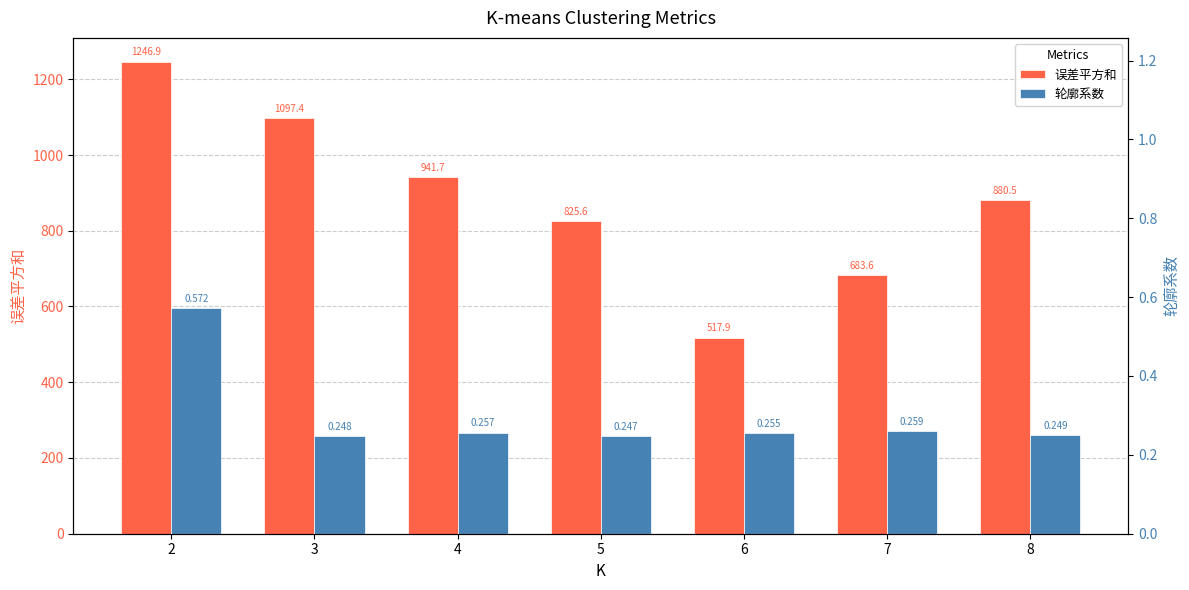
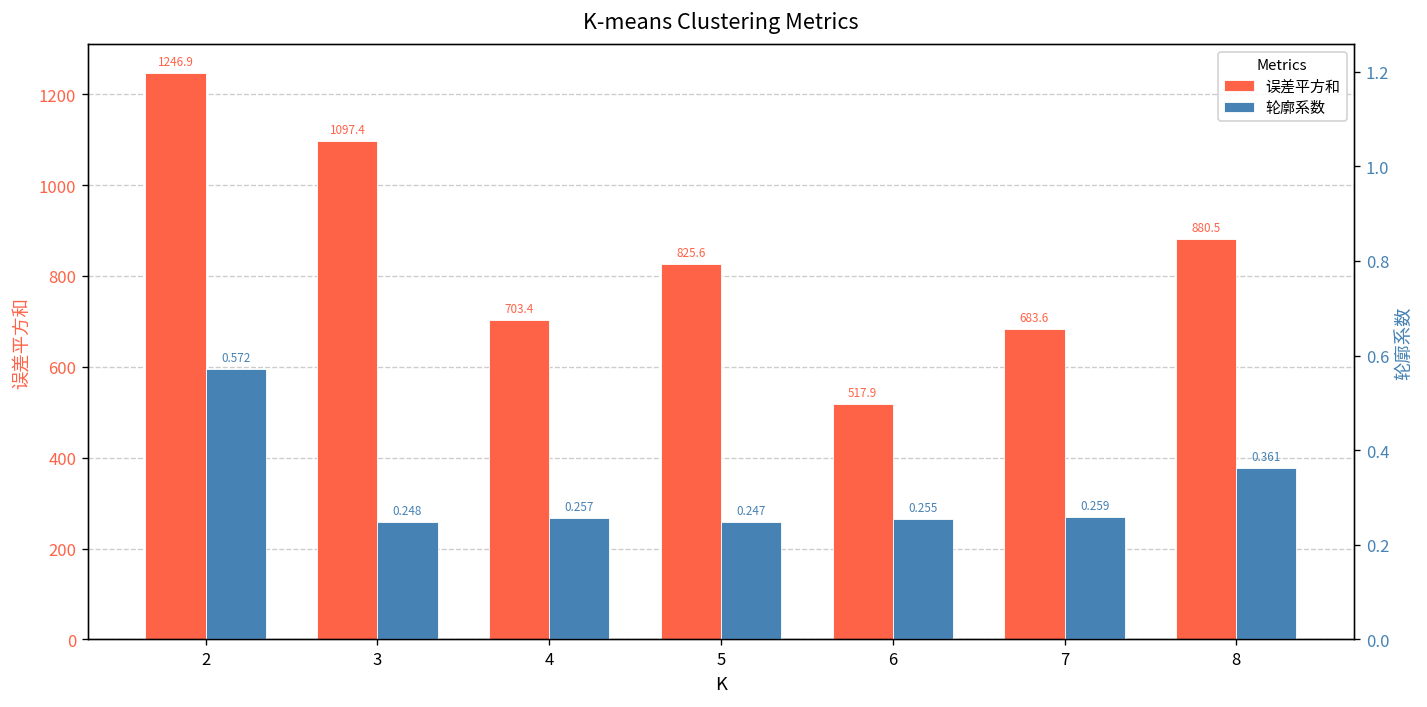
  {
    "误差平方和": {
      "2": 1246.9,
      "3": 1097.4,
-     "4": 941.7,
+     "4": 703.4,
      "5": 825.6,
      "6": 517.9,
      "7": 683.6,
      "8": 880.5
    },
    "轮廓系数": {
      "2": 0.572,
      "3": 0.248,
      "4": 0.257,
      "5": 0.247,
      "6": 0.255,
      "7": 0.259,
-     "8": 0.249
+     "8": 0.361
    }
  }
